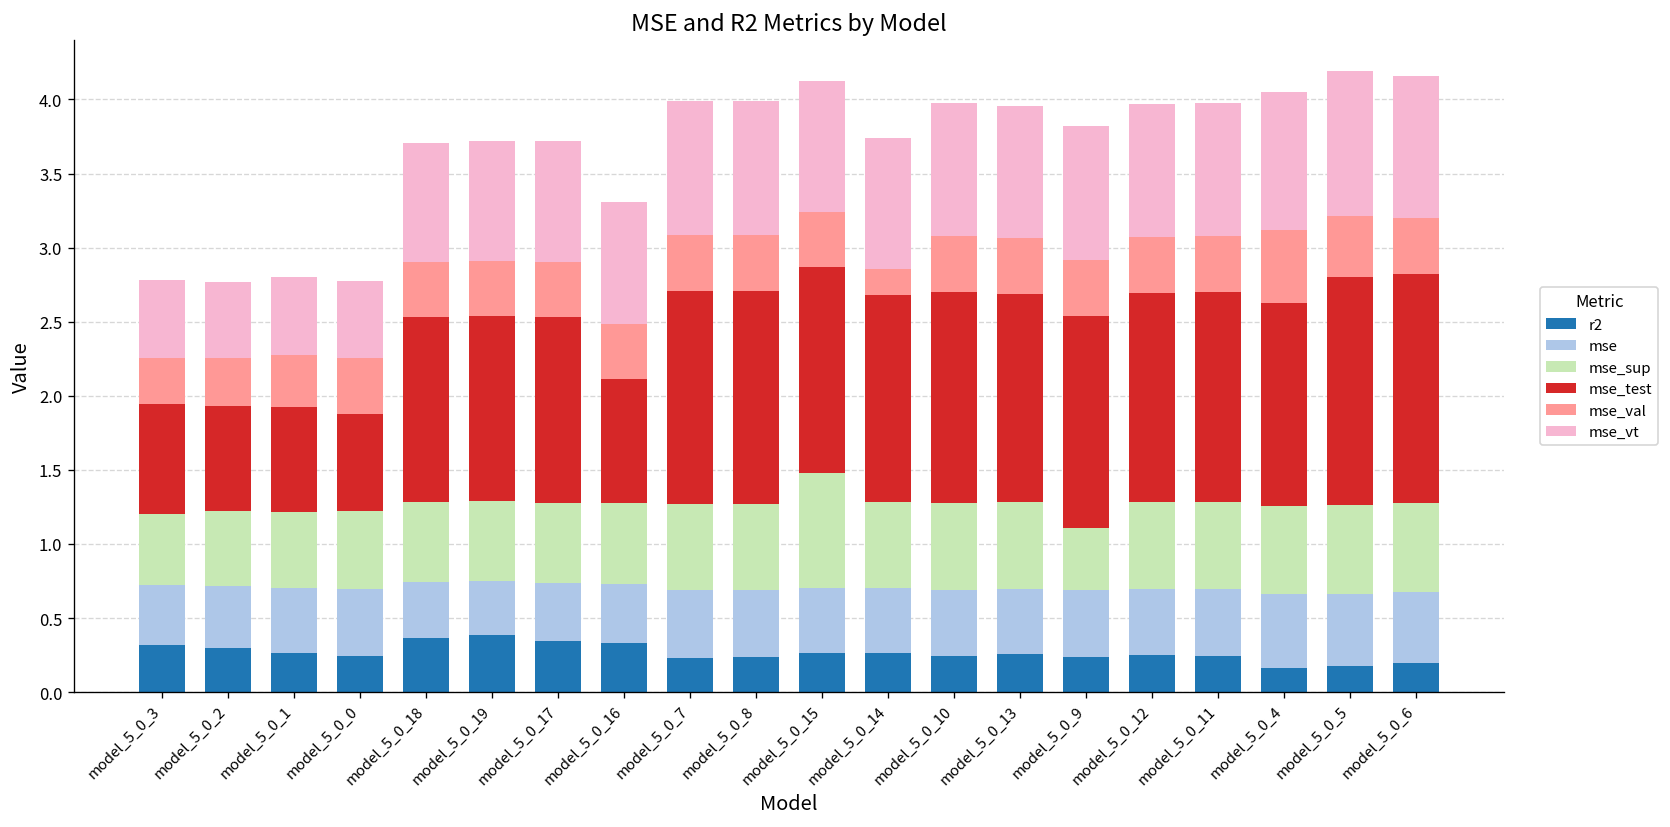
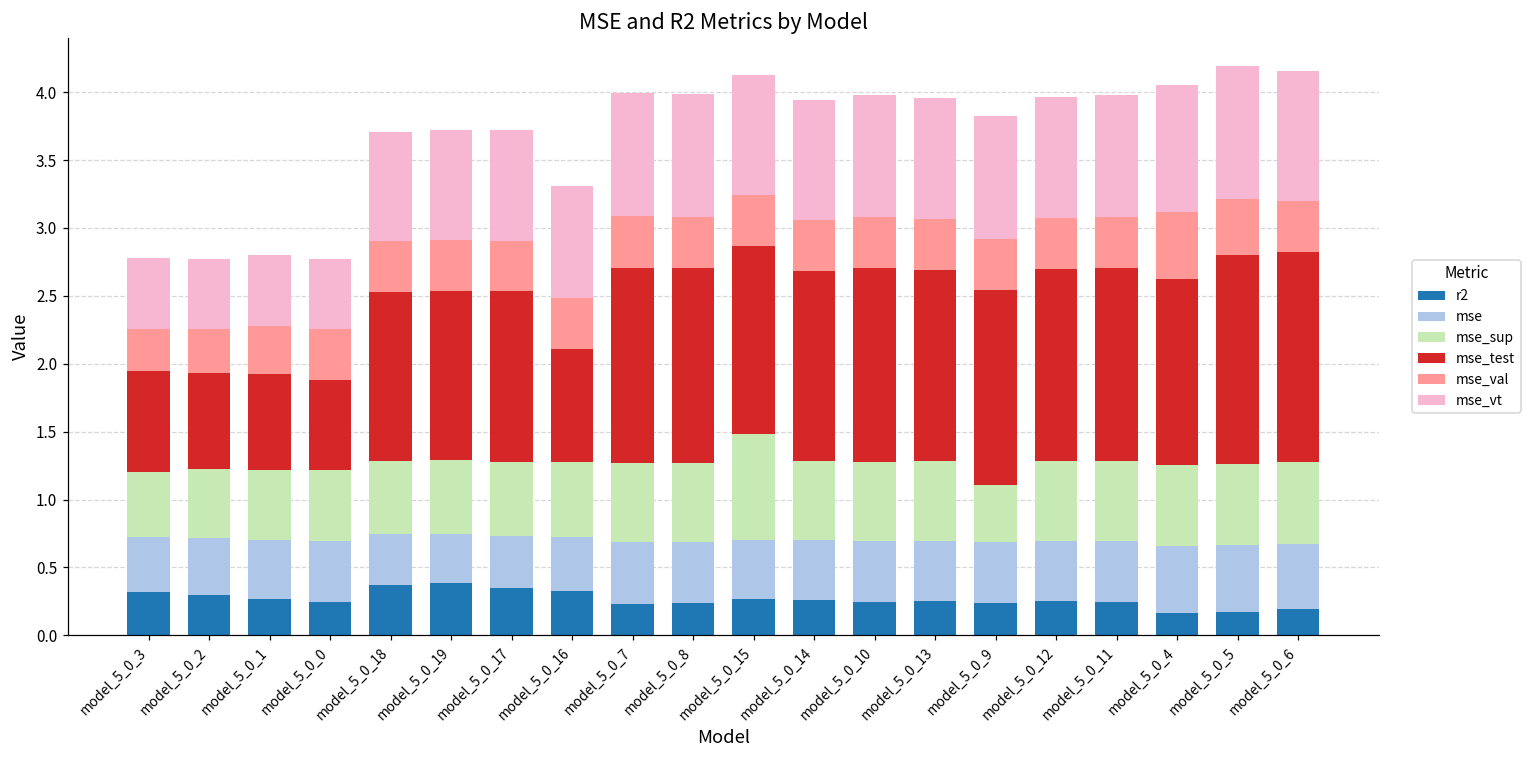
  {
    "r2": {
      "model_5_0_3": 0.32,
      "model_5_0_2": 0.30,
      "model_5_0_1": 0.27,
      "model_5_0_0": 0.25,
      "model_5_0_18": 0.37,
      "model_5_0_19": 0.38,
      "model_5_0_17": 0.35,
      "model_5_0_16": 0.33,
      "model_5_0_7": 0.23,
      "model_5_0_8": 0.24,
      "model_5_0_15": 0.27,
      "model_5_0_14": 0.26,
      "model_5_0_10": 0.24,
      "model_5_0_13": 0.26,
      "model_5_0_9": 0.24,
      "model_5_0_12": 0.25,
      "model_5_0_11": 0.25,
      "model_5_0_4": 0.17,
      "model_5_0_5": 0.18,
      "model_5_0_6": 0.20
    },
    "mse": {
      "model_5_0_3": 0.40,
      "model_5_0_2": 0.42,
      "model_5_0_1": 0.44,
      "model_5_0_0": 0.45,
      "model_5_0_18": 0.37,
      "model_5_0_19": 0.37,
      "model_5_0_17": 0.39,
      "model_5_0_16": 0.40,
      "model_5_0_7": 0.46,
      "model_5_0_8": 0.45,
      "model_5_0_15": 0.44,
      "model_5_0_14": 0.44,
      "model_5_0_10": 0.45,
      "model_5_0_13": 0.44,
      "model_5_0_9": 0.45,
      "model_5_0_12": 0.45,
      "model_5_0_11": 0.45,
      "model_5_0_4": 0.50,
      "model_5_0_5": 0.49,
      "model_5_0_6": 0.48
    },
    "mse_sup": {
      "model_5_0_3": 0.48,
      "model_5_0_2": 0.51,
      "model_5_0_1": 0.52,
      "model_5_0_0": 0.53,
      "model_5_0_18": 0.54,
      "model_5_0_19": 0.54,
      "model_5_0_17": 0.54,
      "model_5_0_16": 0.55,
      "model_5_0_7": 0.58,
      "model_5_0_8": 0.58,
      "model_5_0_15": 0.78,
      "model_5_0_14": 0.59,
      "model_5_0_10": 0.59,
      "model_5_0_13": 0.59,
      "model_5_0_9": 0.42,
      "model_5_0_12": 0.59,
      "model_5_0_11": 0.59,
      "model_5_0_4": 0.59,
      "model_5_0_5": 0.60,
      "model_5_0_6": 0.60
    },
    "mse_test": {
      "model_5_0_3": 0.75,
      "model_5_0_2": 0.71,
      "model_5_0_1": 0.71,
      "model_5_0_0": 0.66,
      "model_5_0_18": 1.25,
      "model_5_0_19": 1.25,
      "model_5_0_17": 1.25,
      "model_5_0_16": 0.84,
      "model_5_0_7": 1.44,
      "model_5_0_8": 1.43,
      "model_5_0_15": 1.39,
      "model_5_0_14": 1.40,
      "model_5_0_10": 1.42,
      "model_5_0_13": 1.40,
      "model_5_0_9": 1.43,
      "model_5_0_12": 1.41,
      "model_5_0_11": 1.42,
      "model_5_0_4": 1.37,
      "model_5_0_5": 1.54,
      "model_5_0_6": 1.55
    },
    "mse_val": {
      "model_5_0_3": 0.31,
      "model_5_0_2": 0.32,
      "model_5_0_1": 0.35,
      "model_5_0_0": 0.38,
      "model_5_0_18": 0.37,
      "model_5_0_19": 0.37,
      "model_5_0_17": 0.37,
      "model_5_0_16": 0.37,
      "model_5_0_7": 0.38,
      "model_5_0_8": 0.38,
      "model_5_0_15": 0.38,
-     "model_5_0_14": 0.17,
+     "model_5_0_14": 0.38,
      "model_5_0_10": 0.38,
      "model_5_0_13": 0.38,
      "model_5_0_9": 0.38,
      "model_5_0_12": 0.38,
      "model_5_0_11": 0.38,
      "model_5_0_4": 0.49,
      "model_5_0_5": 0.41,
      "model_5_0_6": 0.38
    },
    "mse_vt": {
      "model_5_0_3": 0.53,
      "model_5_0_2": 0.52,
      "model_5_0_1": 0.53,
      "model_5_0_0": 0.52,
      "model_5_0_18": 0.81,
      "model_5_0_19": 0.81,
      "model_5_0_17": 0.81,
      "model_5_0_16": 0.82,
      "model_5_0_7": 0.91,
      "model_5_0_8": 0.91,
      "model_5_0_15": 0.88,
      "model_5_0_14": 0.89,
      "model_5_0_10": 0.90,
      "model_5_0_13": 0.89,
      "model_5_0_9": 0.90,
      "model_5_0_12": 0.89,
      "model_5_0_11": 0.90,
      "model_5_0_4": 0.93,
      "model_5_0_5": 0.98,
      "model_5_0_6": 0.96
    }
  }
